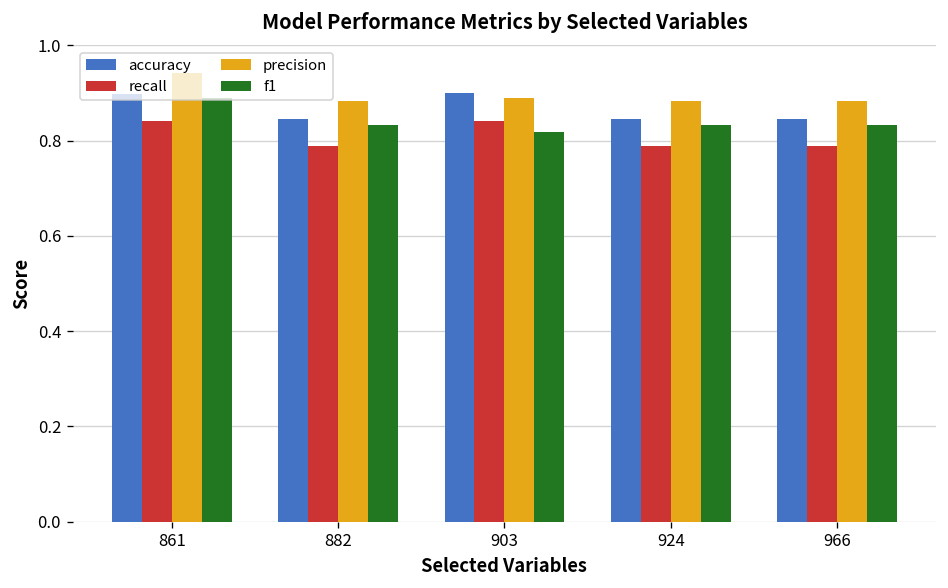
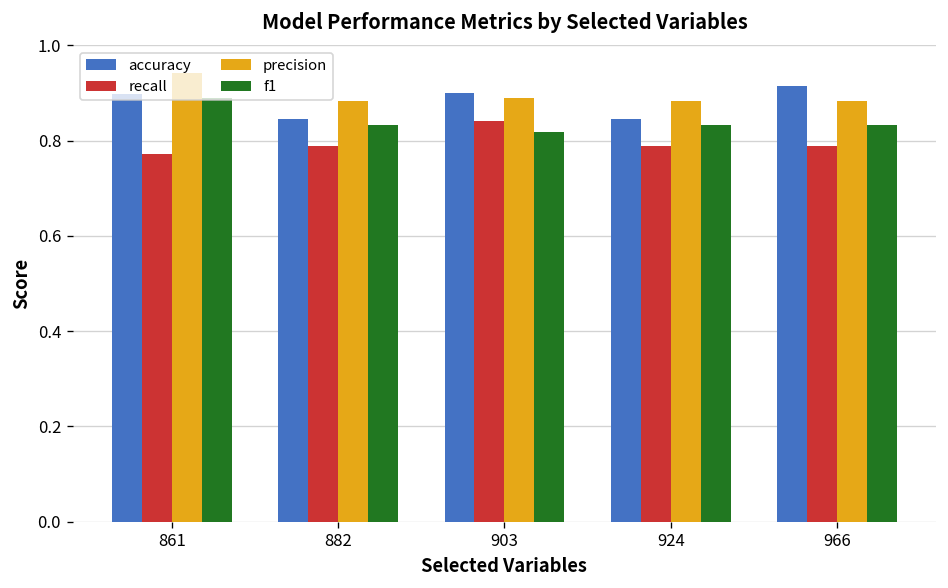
  {
    "accuracy": {
      "882": 0.85,
      "903": 0.90,
      "924": 0.85,
-     "966": 0.85
+     "966": 0.92
    },
    "recall": {
-     "861": 0.84,
+     "861": 0.77,
      "882": 0.79,
      "903": 0.84,
      "924": 0.79,
      "966": 0.79
    },
    "precision": {
      "882": 0.88,
      "903": 0.89,
      "924": 0.88,
      "966": 0.88
    },
    "f1": {
      "882": 0.83,
      "903": 0.82,
      "924": 0.83,
      "966": 0.83
    }
  }
